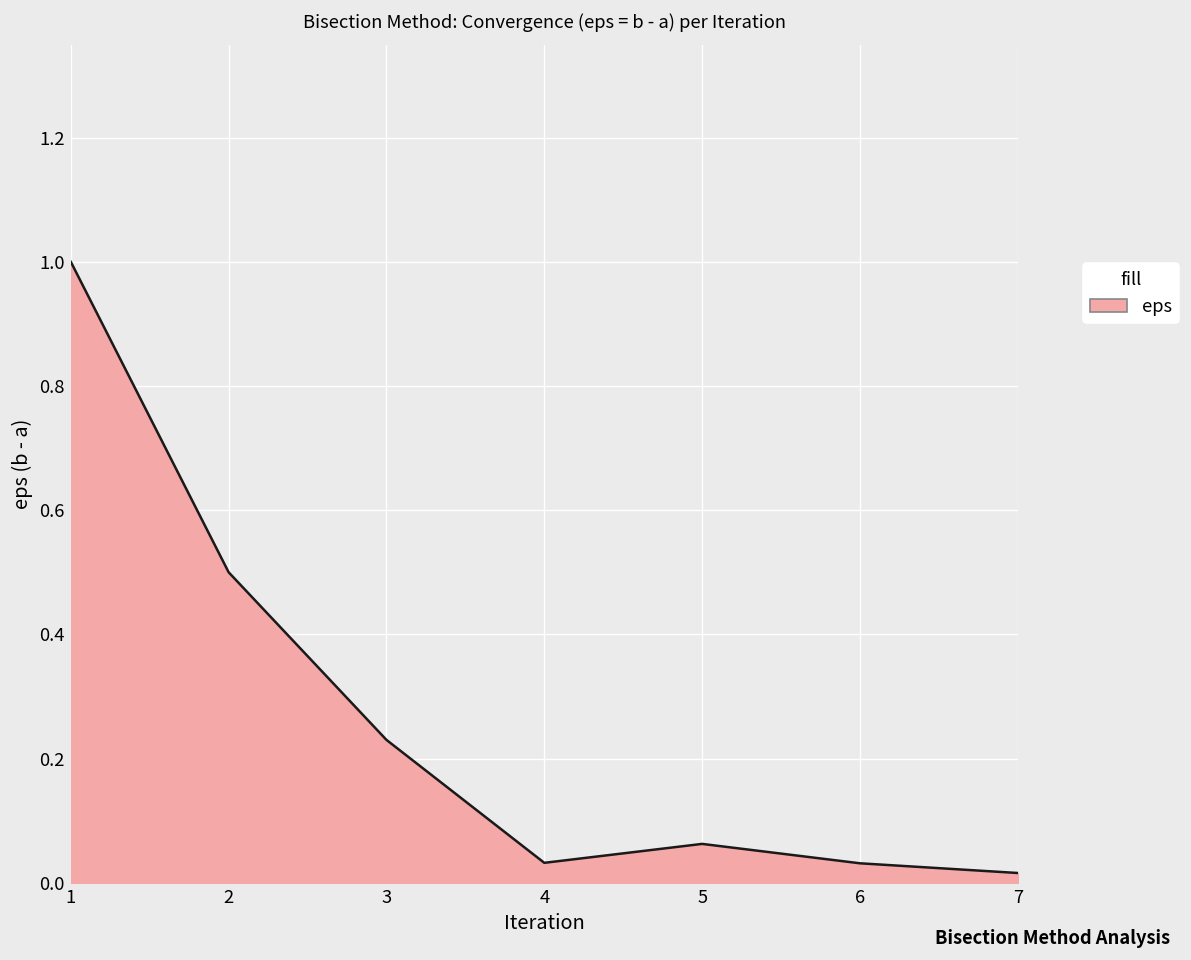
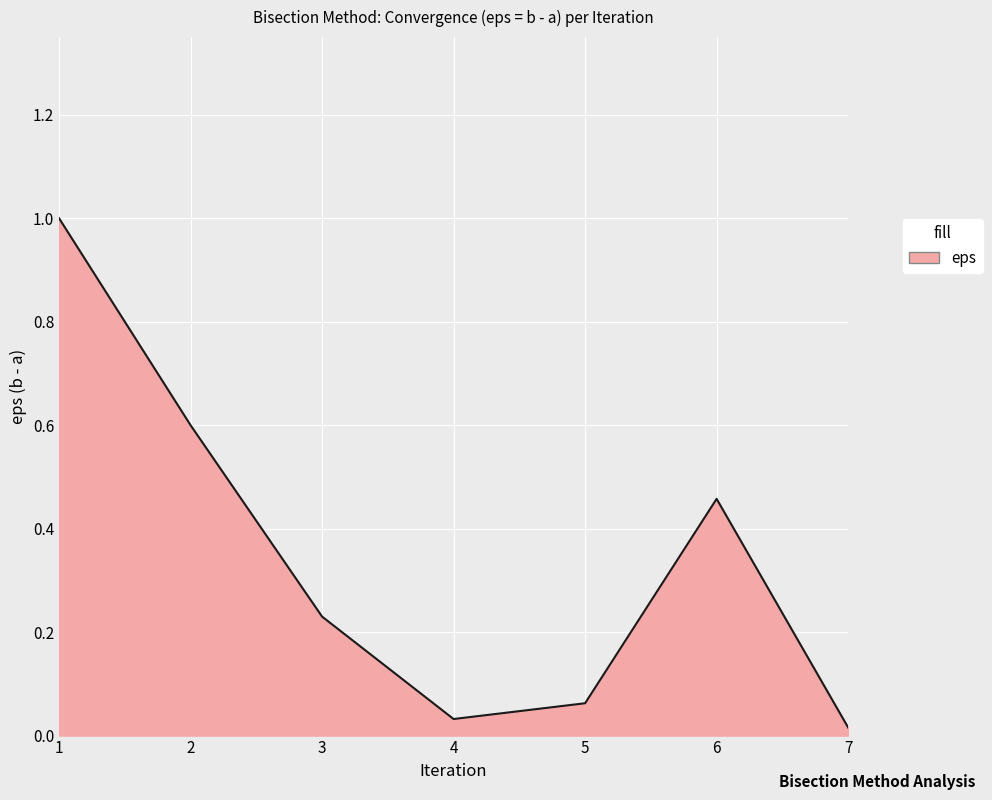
  {
    "1": 1.00,
-   "2": 0.5,
+   "2": 0.6,
    "3": 0.23,
    "4": 0.03,
    "5": 0.06,
-   "6": 0.03,
+   "6": 0.46,
    "7": 0.02
  }
